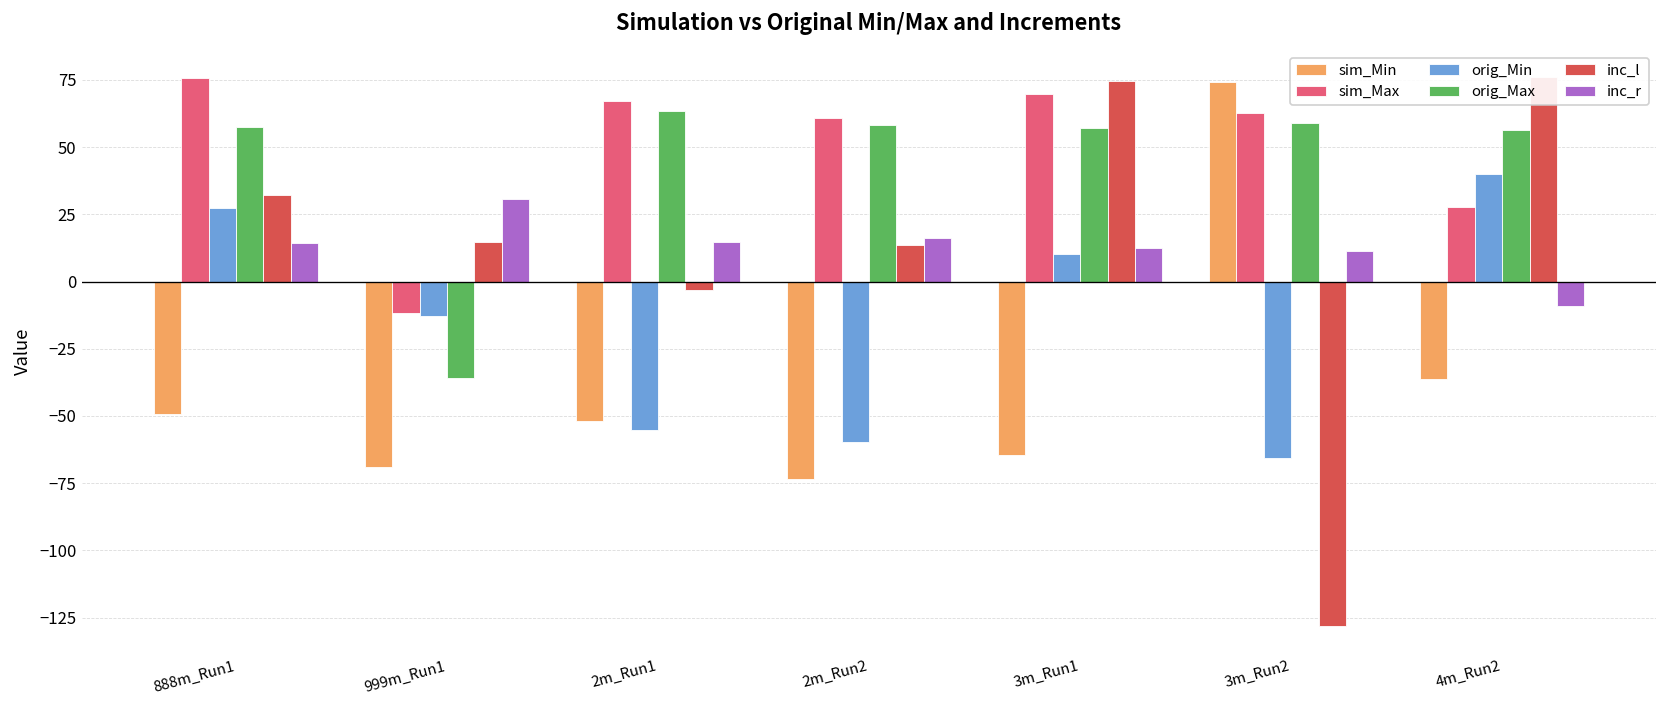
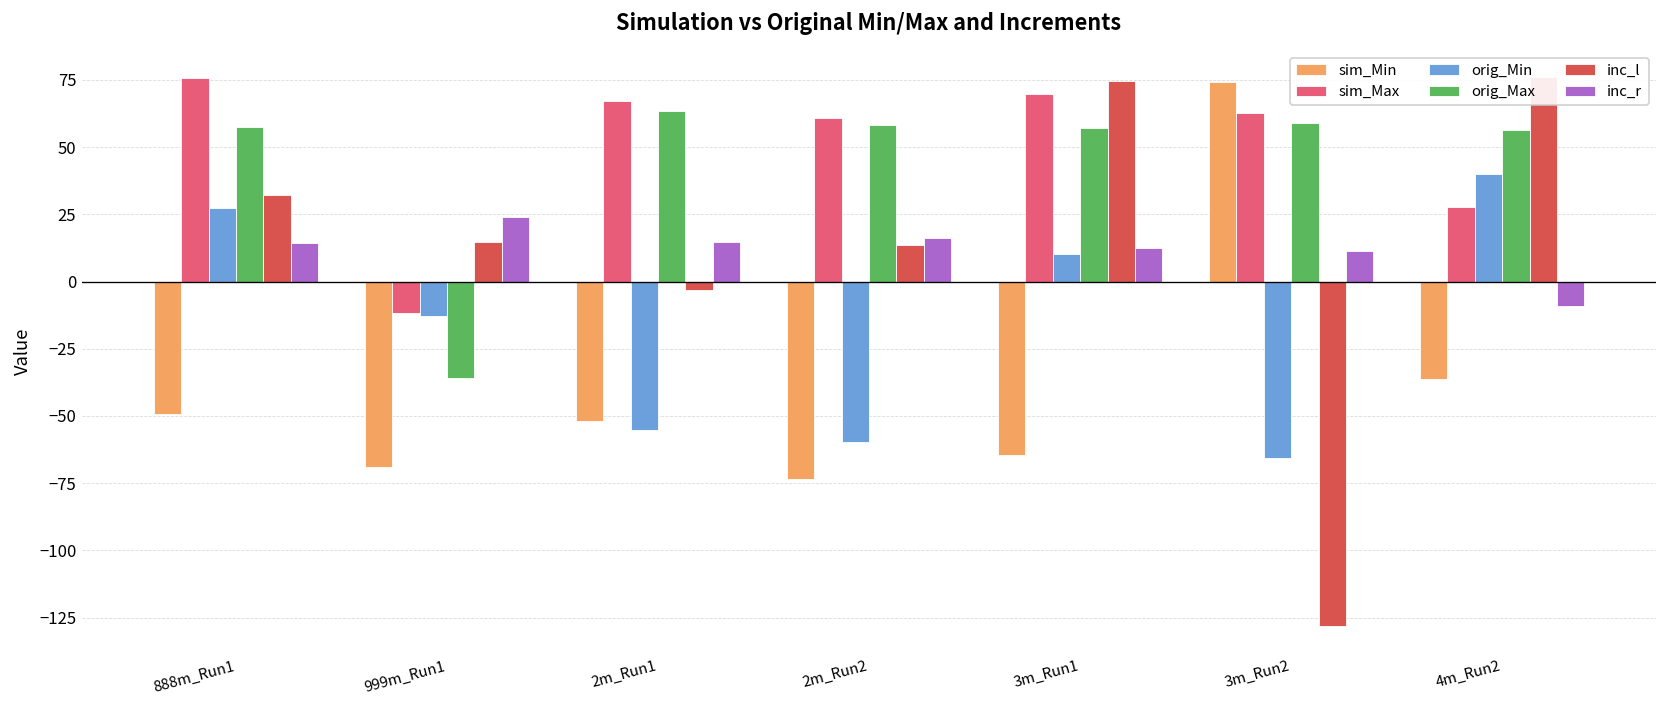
  {
    "sim_Min": {
      "888m_Run1": -49,
      "999m_Run1": -69,
      "2m_Run1": -52,
      "2m_Run2": -73,
      "3m_Run1": -65,
      "3m_Run2": 74,
      "4m_Run2": -36
    },
    "orig_Min": {
      "888m_Run1": 27,
      "999m_Run1": -13,
      "2m_Run1": -55,
      "2m_Run2": -60,
      "3m_Run1": 10,
      "3m_Run2": -66,
      "4m_Run2": 40
    },
    "orig_Max": {
      "888m_Run1": 58,
      "999m_Run1": -36,
      "2m_Run1": 63,
      "2m_Run2": 58,
      "3m_Run1": 57,
      "3m_Run2": 59,
      "4m_Run2": 56
    },
    "inc_r": {
      "888m_Run1": 14,
-     "999m_Run1": 31,
+     "999m_Run1": 24,
      "2m_Run1": 15,
      "2m_Run2": 16,
      "3m_Run1": 13,
      "3m_Run2": 11,
      "4m_Run2": -9
    }
  }
